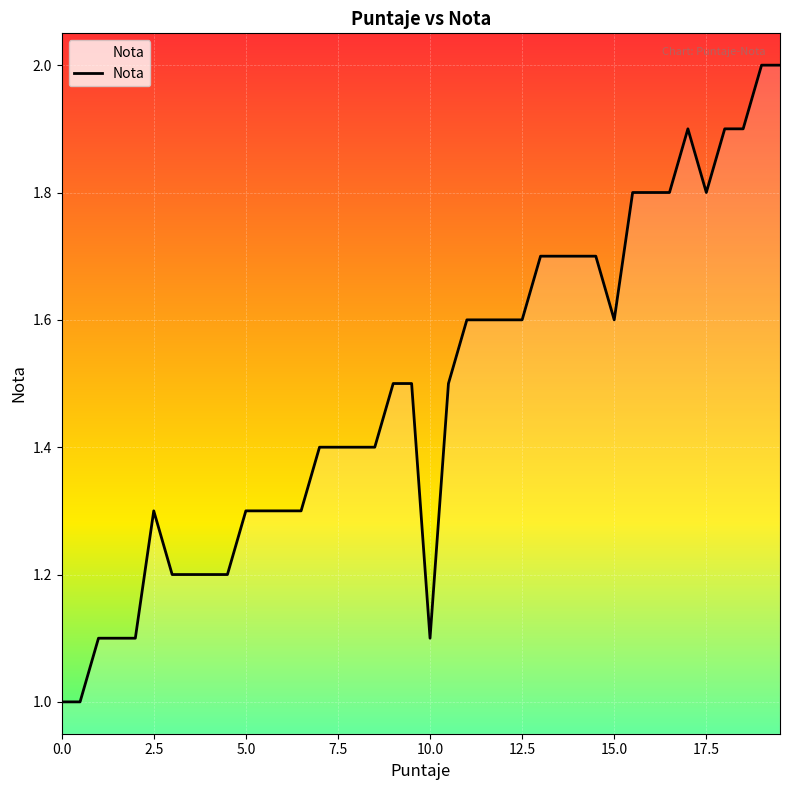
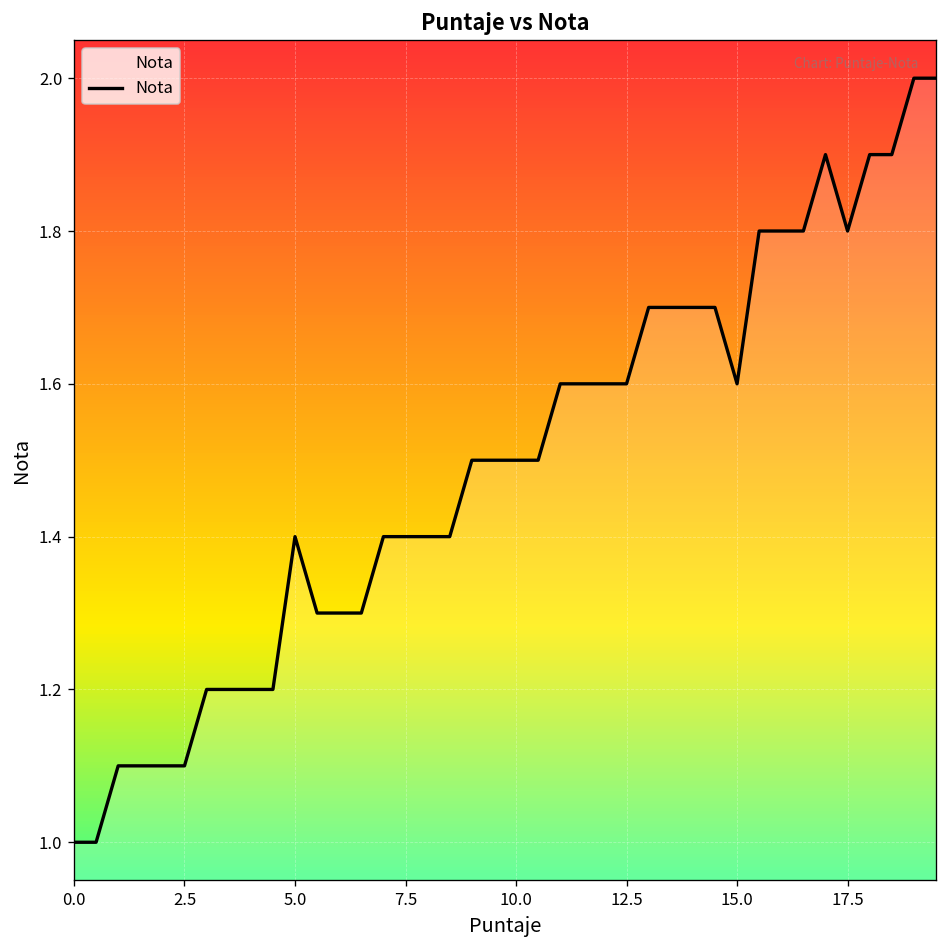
  {
    "0.0": 1.0,
-   "2.5": 1.3,
-   "5.0": 1.3,
+   "2.5": 1.1,
+   "5.0": 1.4,
    "7.5": 1.4,
-   "10.0": 1.1,
+   "10.0": 1.5,
    "12.5": 1.6,
    "15.0": 1.6,
    "17.5": 1.8
  }
